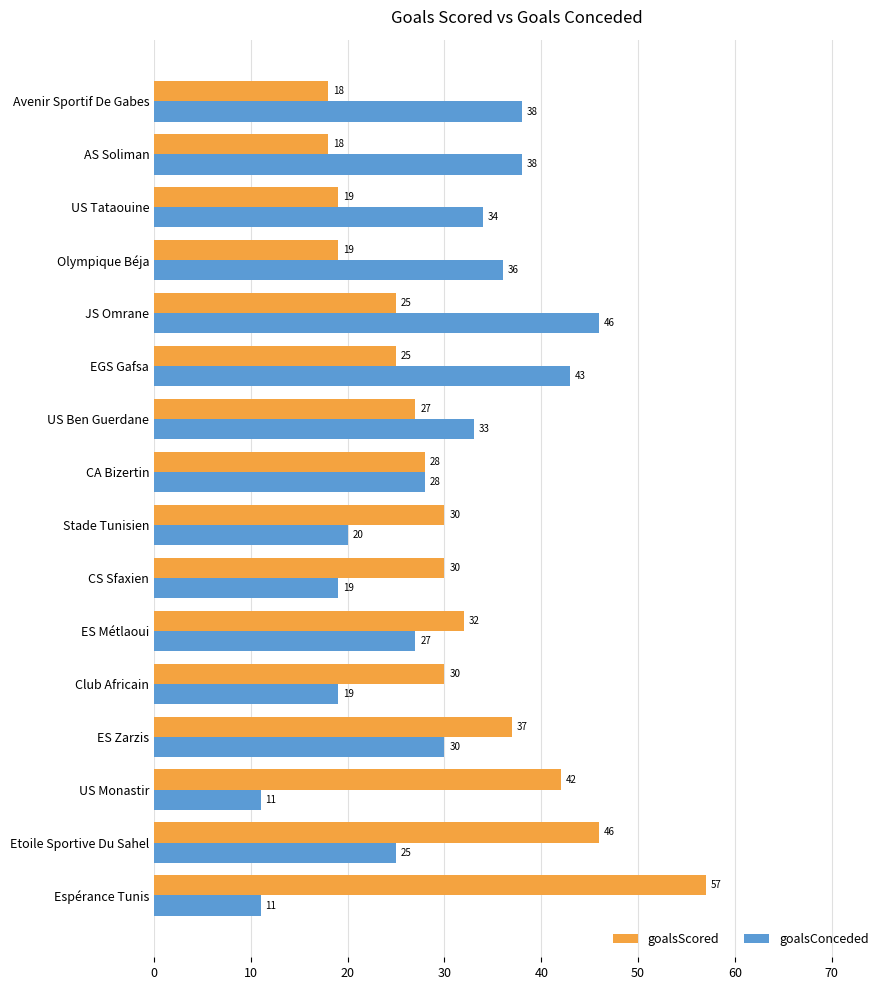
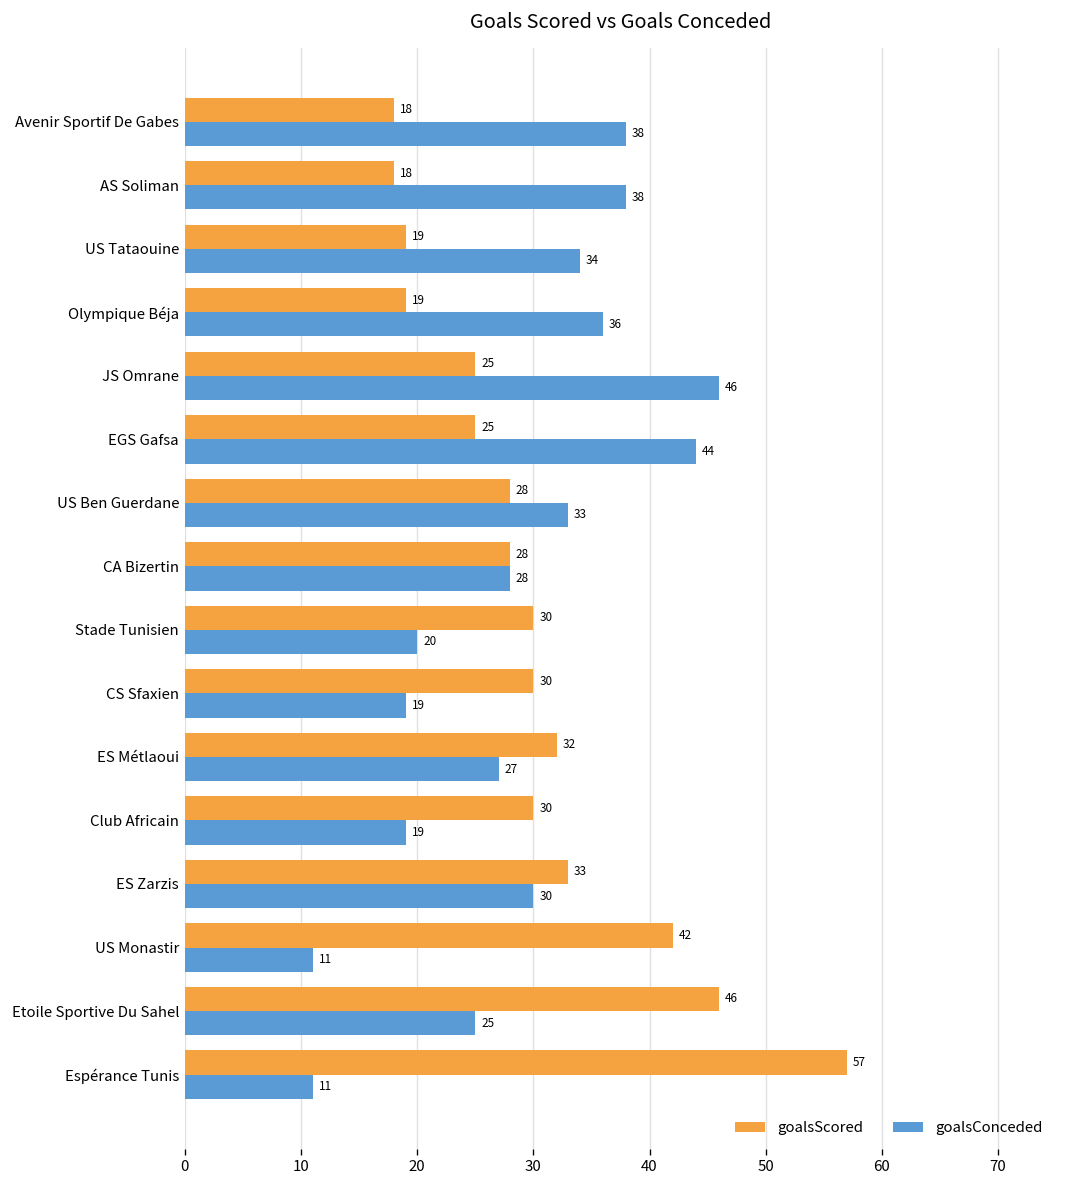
  {
    "goalsScored": {
      "Avenir Sportif De Gabes": 18,
      "AS Soliman": 18,
      "US Tataouine": 19,
      "Olympique Béja": 19,
      "JS Omrane": 25,
      "EGS Gafsa": 25,
-     "US Ben Guerdane": 27,
+     "US Ben Guerdane": 28,
      "CA Bizertin": 28,
      "Stade Tunisien": 30,
      "CS Sfaxien": 30,
      "ES Métlaoui": 32,
      "Club Africain": 30,
-     "ES Zarzis": 37,
+     "ES Zarzis": 33,
      "US Monastir": 42,
      "Etoile Sportive Du Sahel": 46,
      "Espérance Tunis": 57
    },
    "goalsConceded": {
      "Avenir Sportif De Gabes": 38,
      "AS Soliman": 38,
      "US Tataouine": 34,
      "Olympique Béja": 36,
      "JS Omrane": 46,
-     "EGS Gafsa": 43,
+     "EGS Gafsa": 44,
      "US Ben Guerdane": 33,
      "CA Bizertin": 28,
      "Stade Tunisien": 20,
      "CS Sfaxien": 19,
      "ES Métlaoui": 27,
      "Club Africain": 19,
      "ES Zarzis": 30,
      "US Monastir": 11,
      "Etoile Sportive Du Sahel": 25,
      "Espérance Tunis": 11
    }
  }
